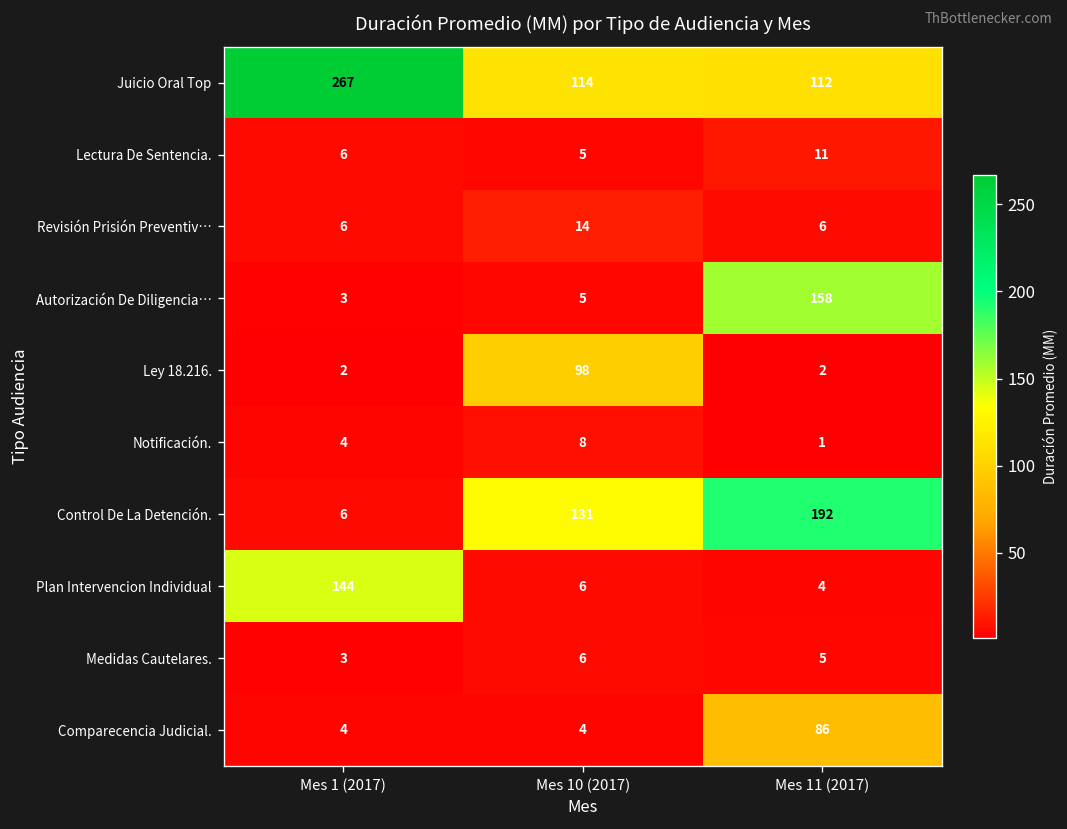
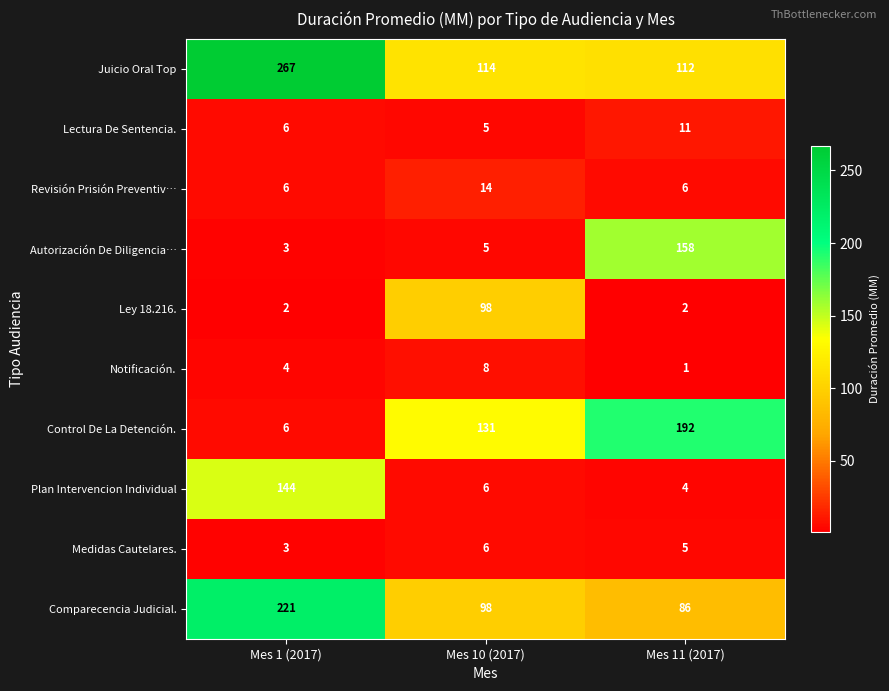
  {
    "Juicio Oral Top": {
      "Mes 1 (2017)": 267,
      "Mes 10 (2017)": 114,
      "Mes 11 (2017)": 112
    },
    "Lectura De Sentencia.": {
      "Mes 1 (2017)": 6,
      "Mes 10 (2017)": 5,
      "Mes 11 (2017)": 11
    },
    "Revisión Prisión Preventiv…": {
      "Mes 1 (2017)": 6,
      "Mes 10 (2017)": 14,
      "Mes 11 (2017)": 6
    },
    "Autorización De Diligencia…": {
      "Mes 1 (2017)": 3,
      "Mes 10 (2017)": 5,
      "Mes 11 (2017)": 158
    },
    "Ley 18.216.": {
      "Mes 1 (2017)": 2,
      "Mes 10 (2017)": 98,
      "Mes 11 (2017)": 2
    },
    "Notificación.": {
      "Mes 1 (2017)": 4,
      "Mes 10 (2017)": 8,
      "Mes 11 (2017)": 1
    },
    "Control De La Detención.": {
      "Mes 1 (2017)": 6,
      "Mes 10 (2017)": 131,
      "Mes 11 (2017)": 192
    },
    "Plan Intervencion Individual": {
      "Mes 1 (2017)": 144,
      "Mes 10 (2017)": 6,
      "Mes 11 (2017)": 4
    },
    "Medidas Cautelares.": {
      "Mes 1 (2017)": 3,
      "Mes 10 (2017)": 6,
      "Mes 11 (2017)": 5
    },
    "Comparecencia Judicial.": {
-     "Mes 1 (2017)": 4,
-     "Mes 10 (2017)": 4,
+     "Mes 1 (2017)": 221,
+     "Mes 10 (2017)": 98,
      "Mes 11 (2017)": 86
    }
  }
